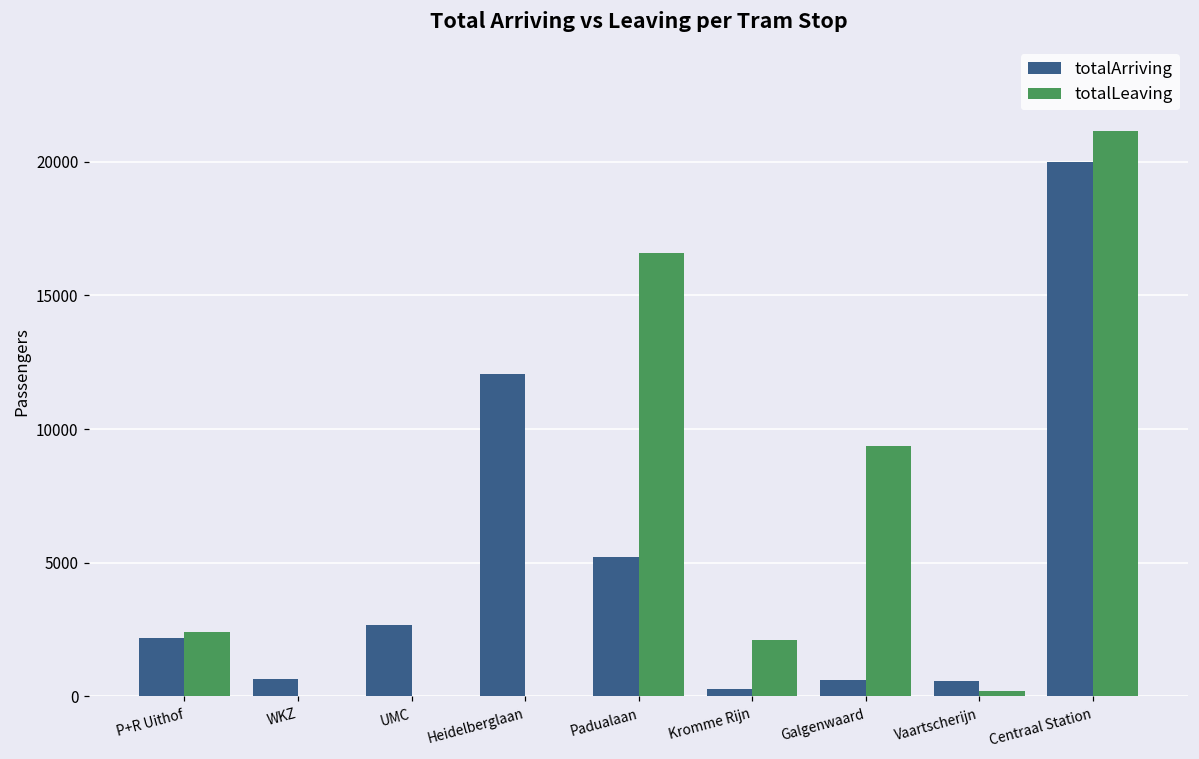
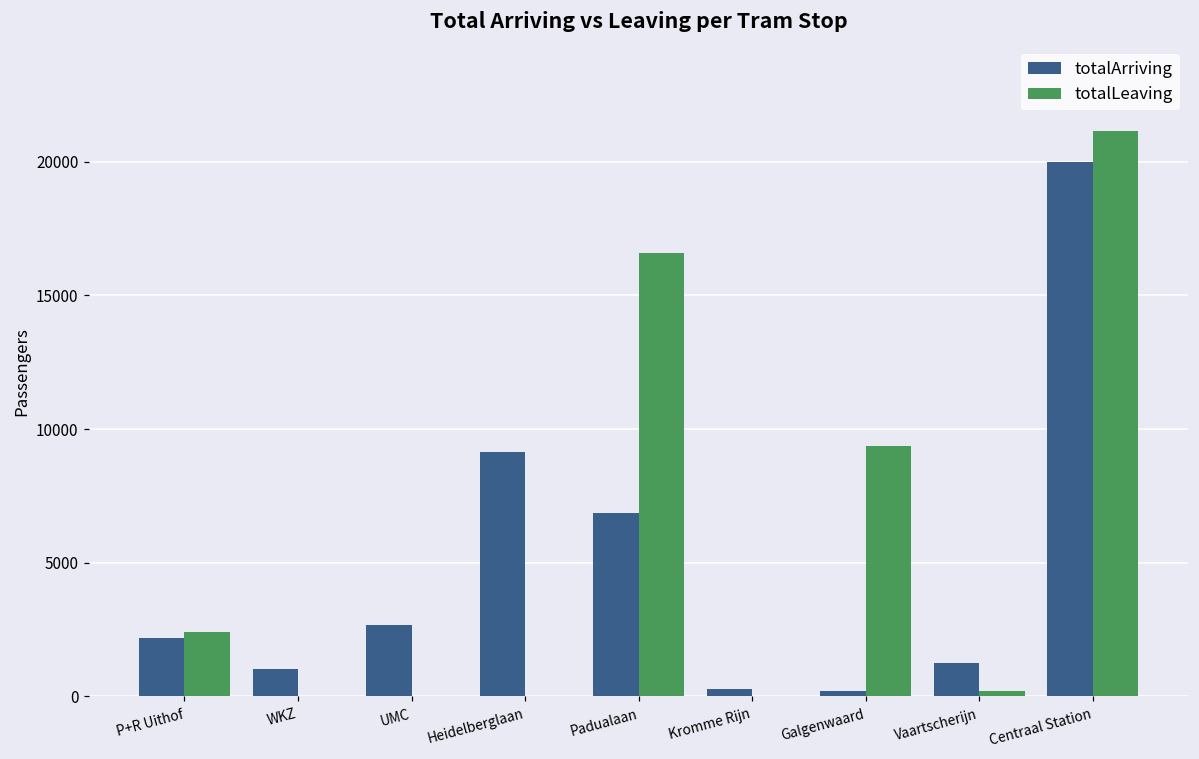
  {
    "totalArriving": {
      "P+R Uithof": 2200,
-     "WKZ": 600,
+     "WKZ": 1000,
      "UMC": 2700,
-     "Heidelberglaan": 12100,
-     "Padualaan": 5200,
+     "Heidelberglaan": 9100,
+     "Padualaan": 6900,
      "Kromme Rijn": 300,
-     "Galgenwaard": 600,
-     "Vaartscherijn": 600,
+     "Galgenwaard": 200,
+     "Vaartscherijn": 1300,
      "Centraal Station": 20000
    },
    "totalLeaving": {
      "P+R Uithof": 2400,
      "Padualaan": 16600,
-     "Kromme Rijn": 2100,
+     "Kromme Rijn": 0,
      "Galgenwaard": 9400,
      "Vaartscherijn": 200,
      "Centraal Station": 21200
    }
  }
